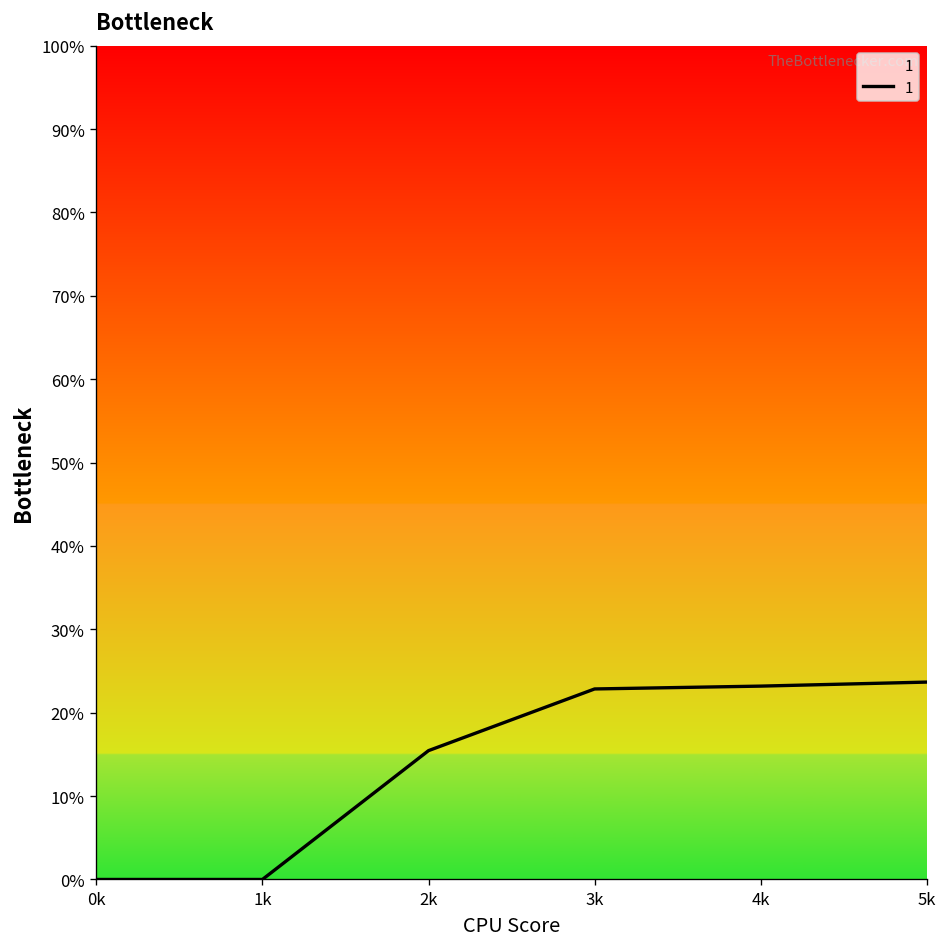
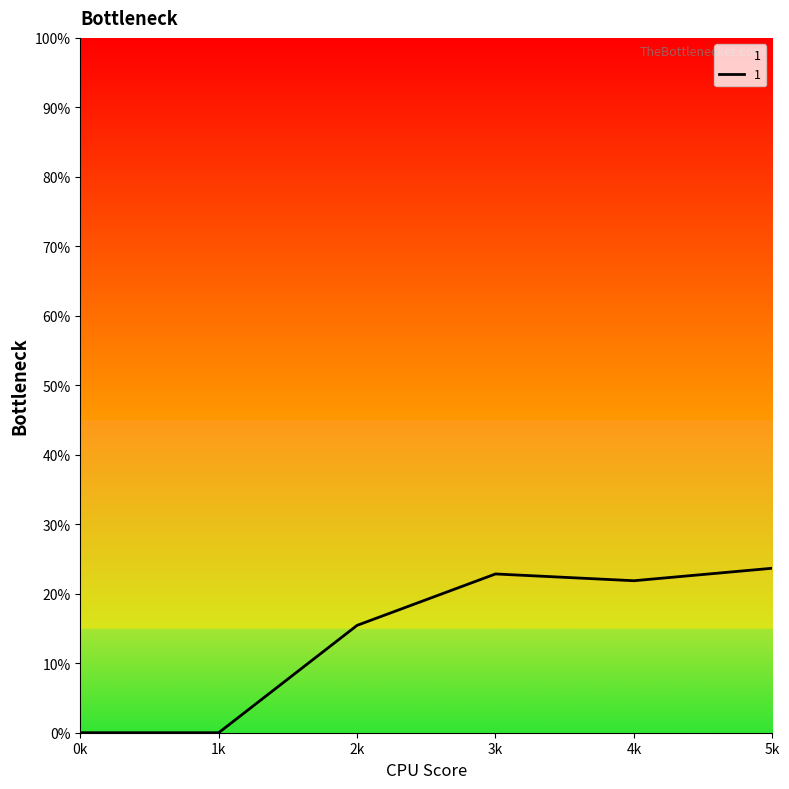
  {
    "0k": "0%",
    "1k": "0%",
    "2k": "15%",
    "3k": "23%",
-   "4k": "23%",
+   "4k": "22%",
    "5k": "24%"
  }
